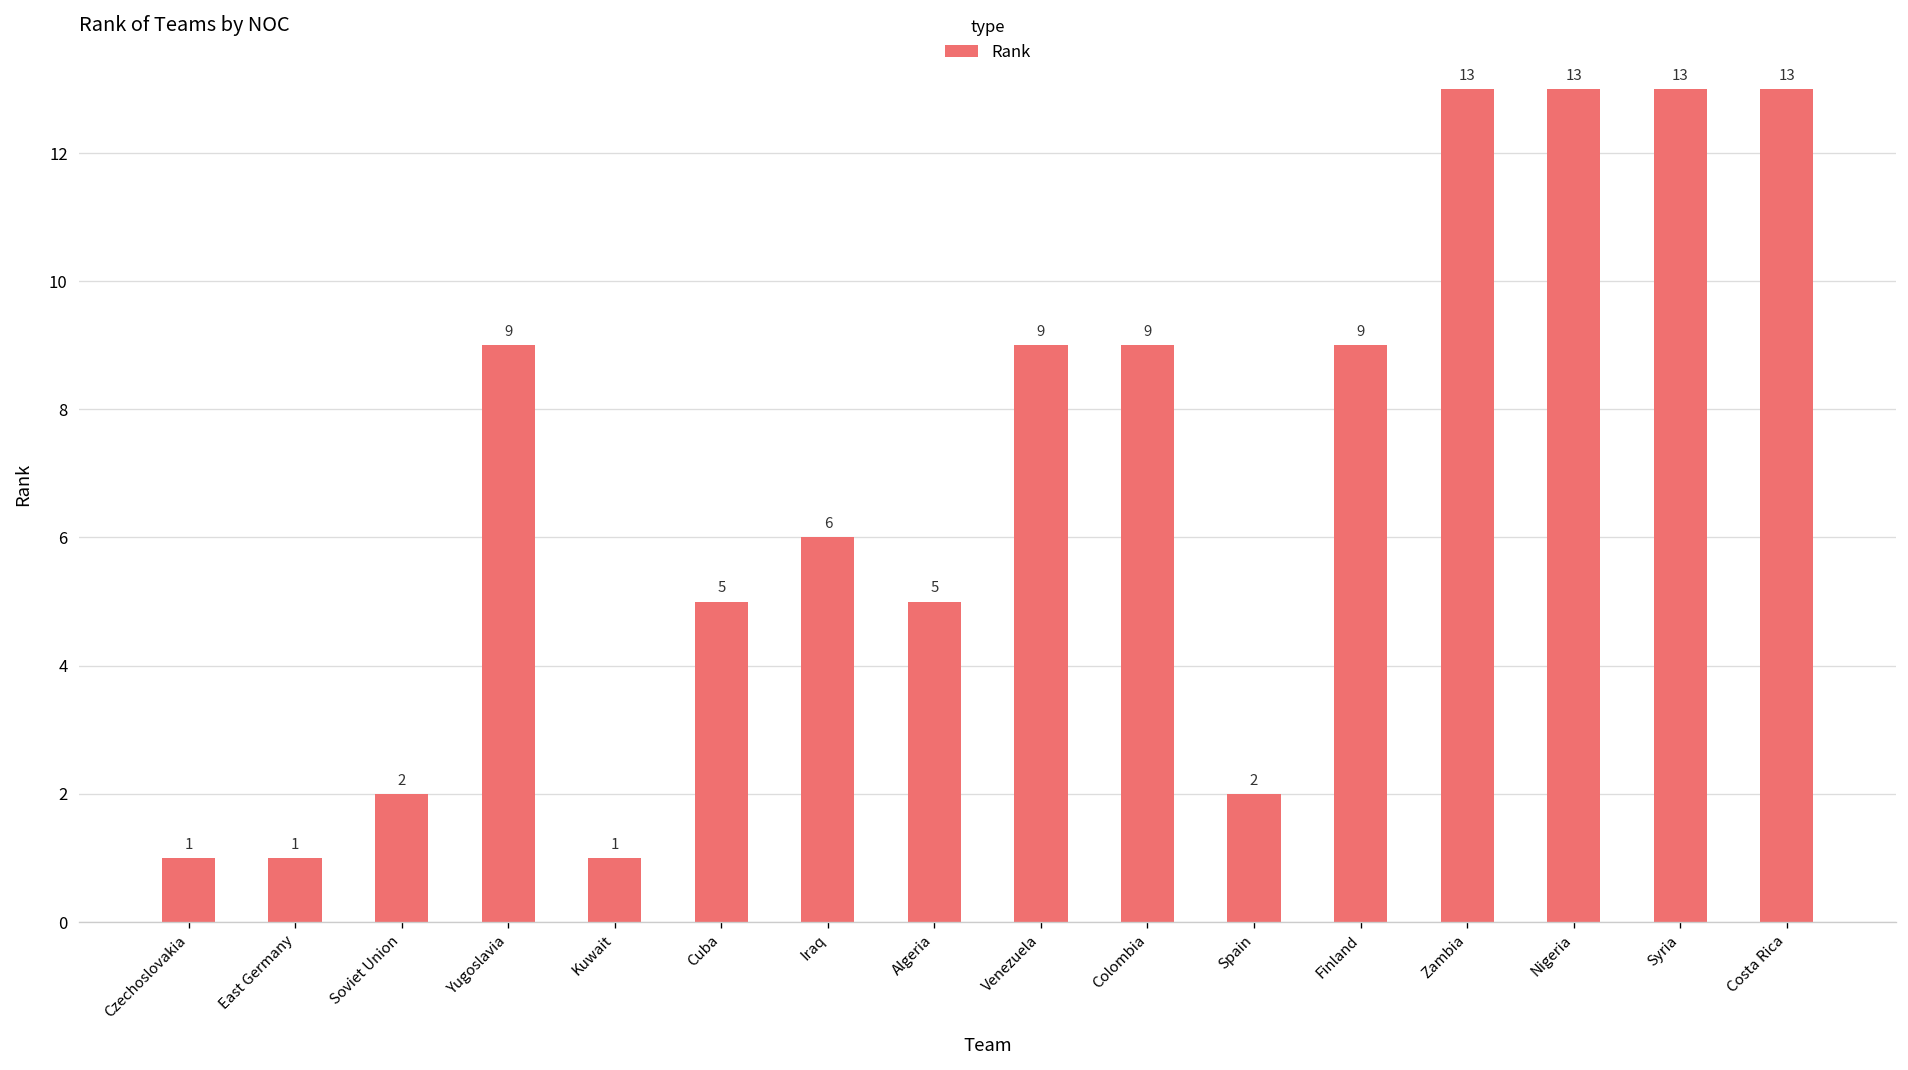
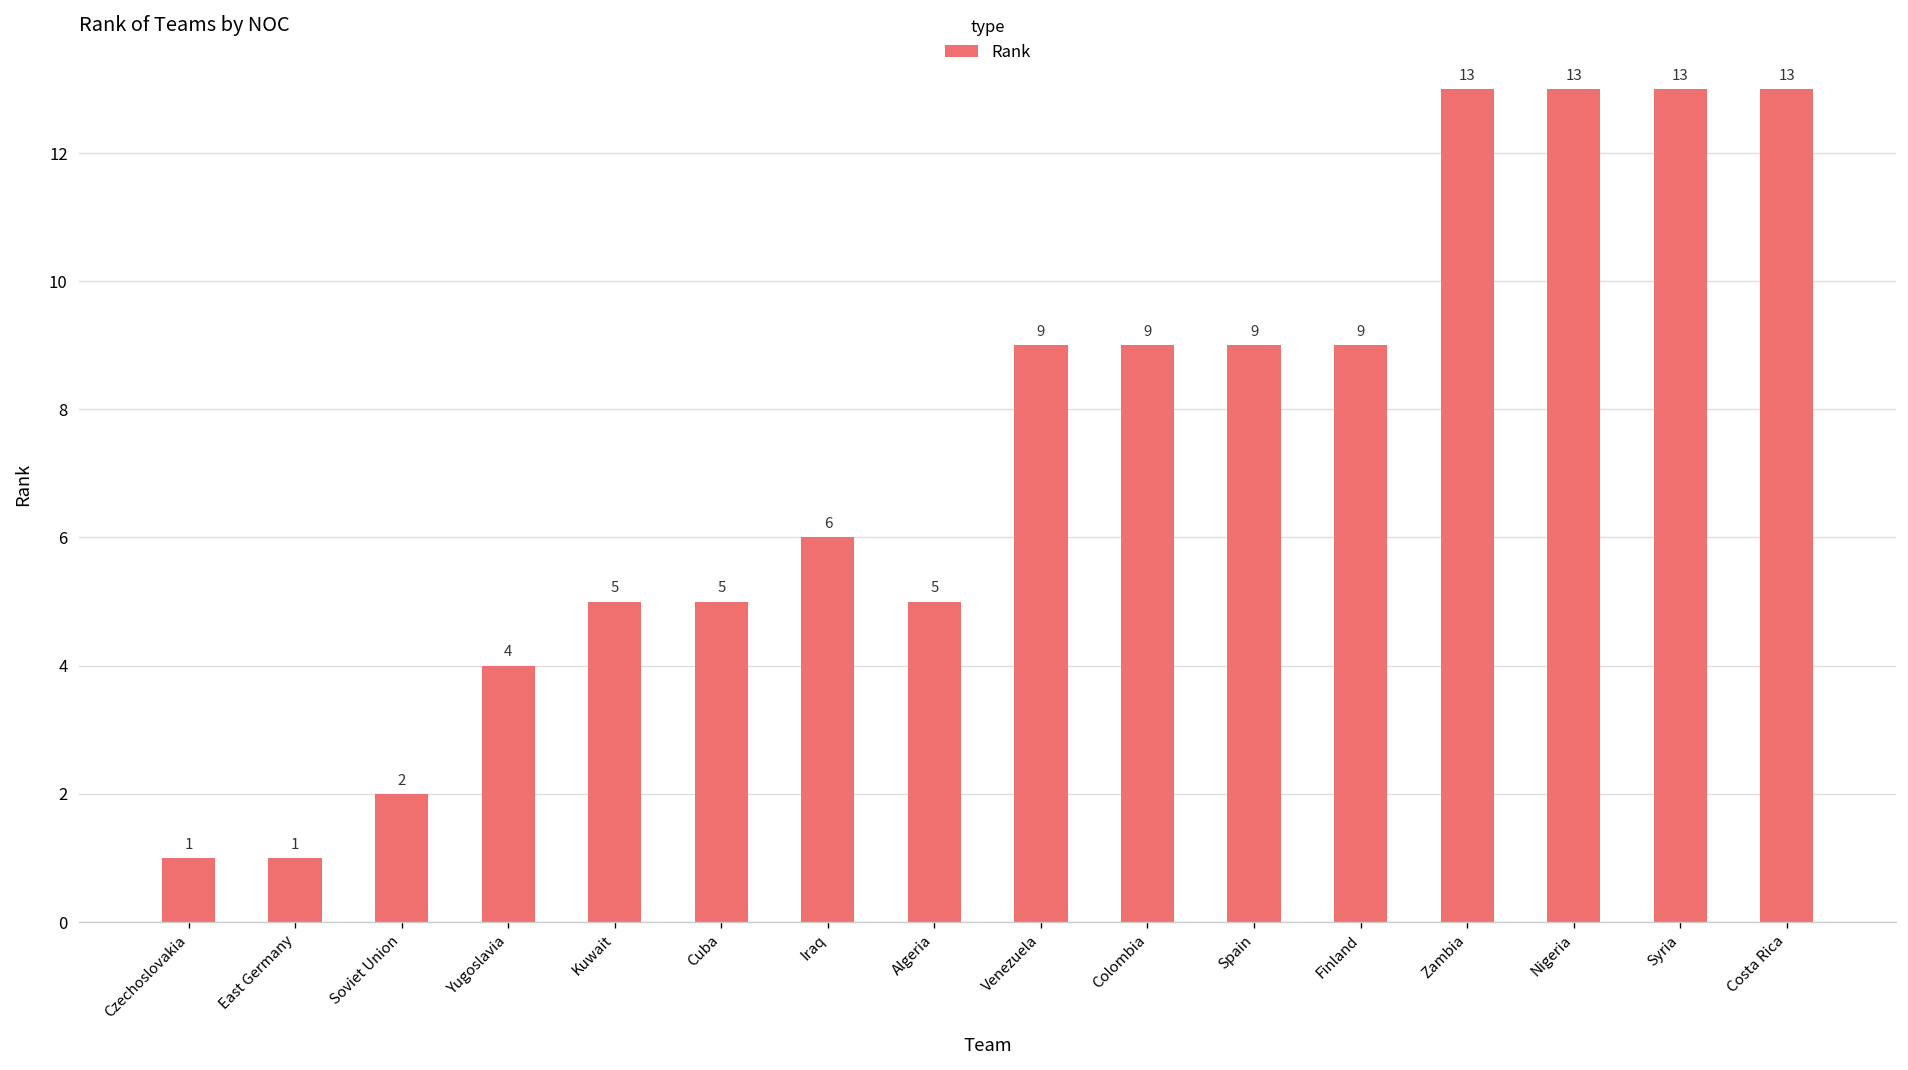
  {
    "Czechoslovakia": 1,
    "East Germany": 1,
    "Soviet Union": 2,
-   "Yugoslavia": 9,
-   "Kuwait": 1,
+   "Yugoslavia": 4,
+   "Kuwait": 5,
    "Cuba": 5,
    "Iraq": 6,
    "Algeria": 5,
    "Venezuela": 9,
    "Colombia": 9,
-   "Spain": 2,
+   "Spain": 9,
    "Finland": 9,
    "Zambia": 13,
    "Nigeria": 13,
    "Syria": 13,
    "Costa Rica": 13
  }
